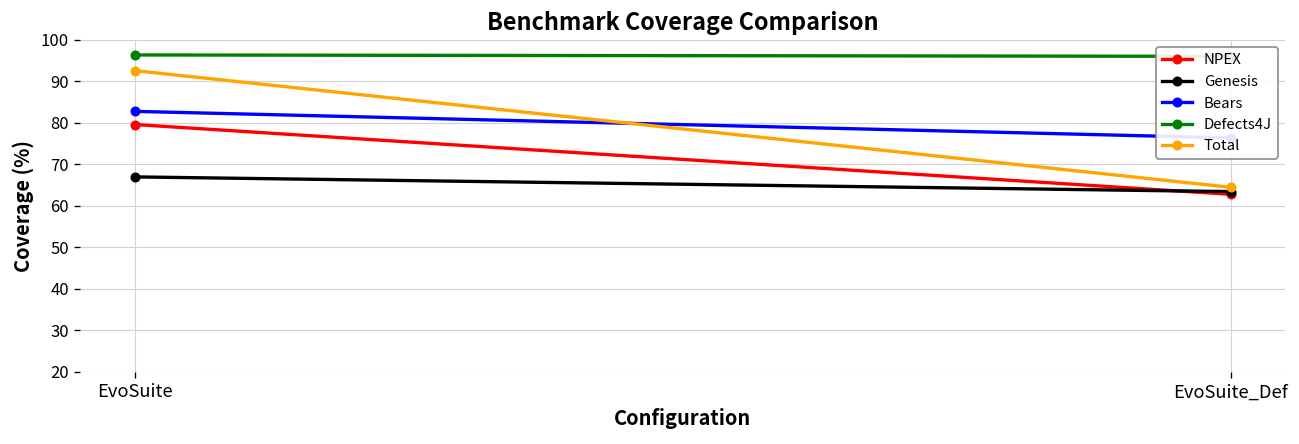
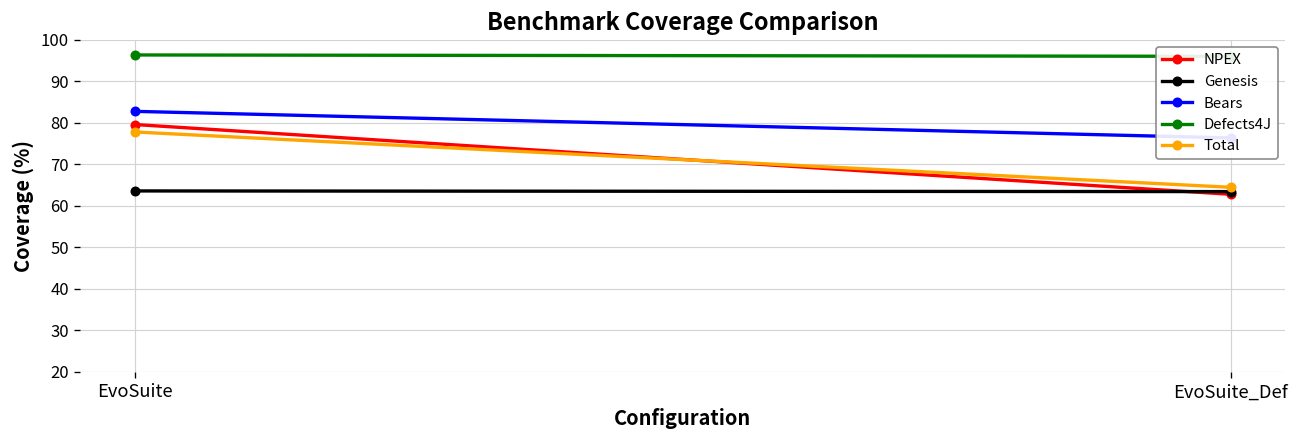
  {
    "NPEX": {
      "EvoSuite": 80
    },
    "Genesis": {
-     "EvoSuite": 67
+     "EvoSuite": 64
    },
    "Bears": {
      "EvoSuite": 83
    },
    "Defects4J": {
      "EvoSuite": 96
    },
    "Total": {
-     "EvoSuite": 93,
+     "EvoSuite": 78,
      "EvoSuite_Def": 64
    }
  }
